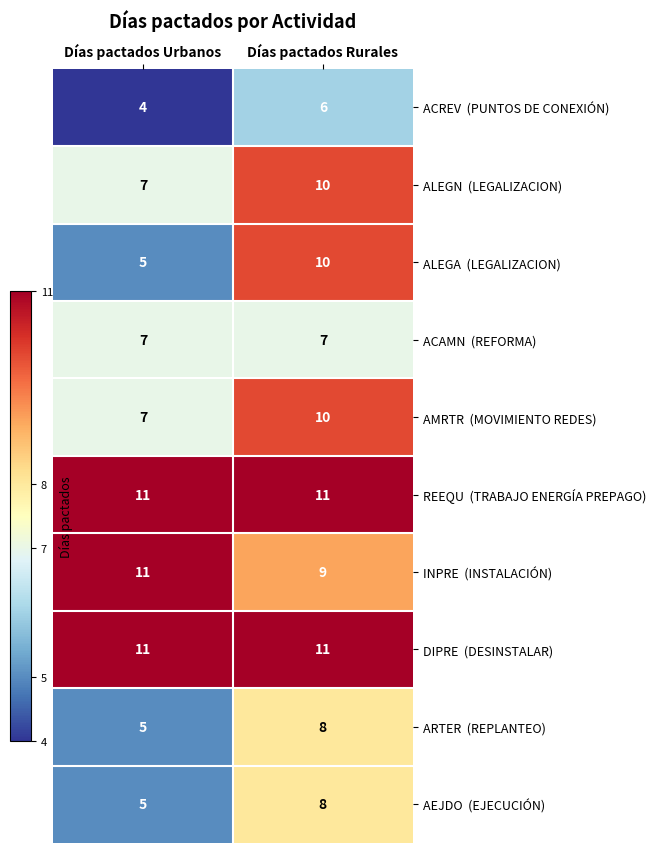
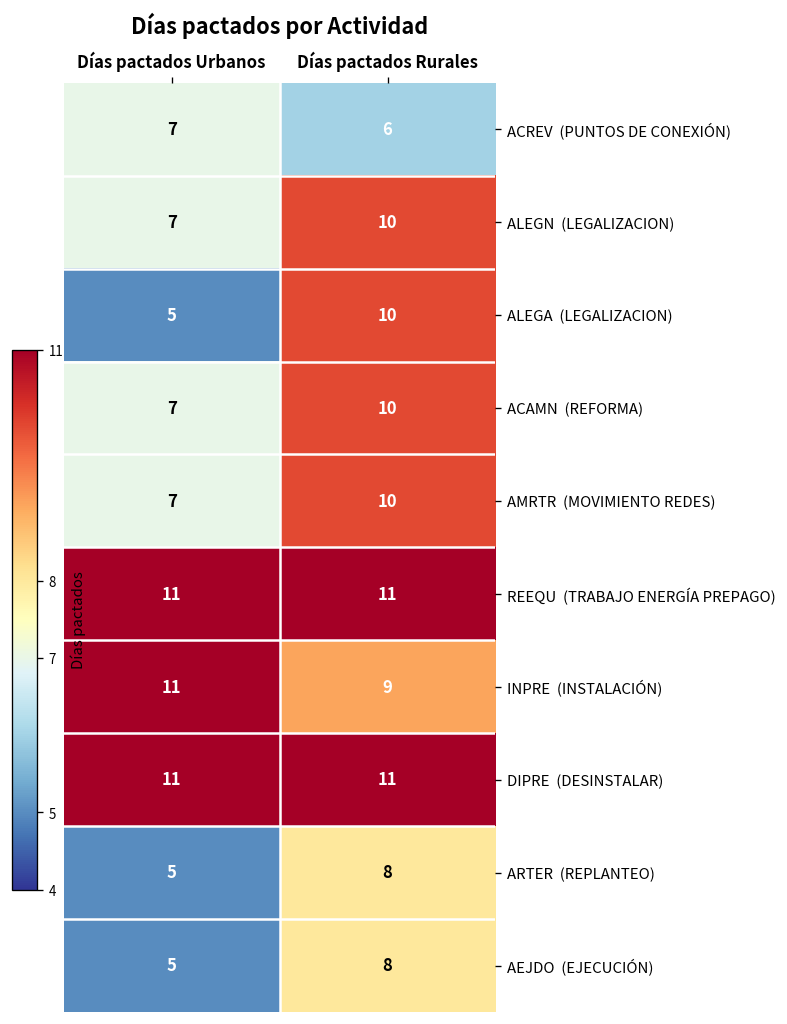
  {
    "ACREV (PUNTOS DE CONEXIÓN)": {
-     "Días pactados Urbanos": 4,
+     "Días pactados Urbanos": 7,
      "Días pactados Rurales": 6
    },
    "ALEGN (LEGALIZACION)": {
      "Días pactados Urbanos": 7,
      "Días pactados Rurales": 10
    },
    "ALEGA (LEGALIZACION)": {
      "Días pactados Urbanos": 5,
      "Días pactados Rurales": 10
    },
    "ACAMN (REFORMA)": {
      "Días pactados Urbanos": 7,
-     "Días pactados Rurales": 7
+     "Días pactados Rurales": 10
    },
    "AMRTR (MOVIMIENTO REDES)": {
      "Días pactados Urbanos": 7,
      "Días pactados Rurales": 10
    },
    "REEQU (TRABAJO ENERGÍA PREPAGO)": {
      "Días pactados Urbanos": 11,
      "Días pactados Rurales": 11
    },
    "INPRE (INSTALACIÓN)": {
      "Días pactados Urbanos": 11,
      "Días pactados Rurales": 9
    },
    "DIPRE (DESINSTALAR)": {
      "Días pactados Urbanos": 11,
      "Días pactados Rurales": 11
    },
    "ARTER (REPLANTEO)": {
      "Días pactados Urbanos": 5,
      "Días pactados Rurales": 8
    },
    "AEJDO (EJECUCIÓN)": {
      "Días pactados Urbanos": 5,
      "Días pactados Rurales": 8
    }
  }
